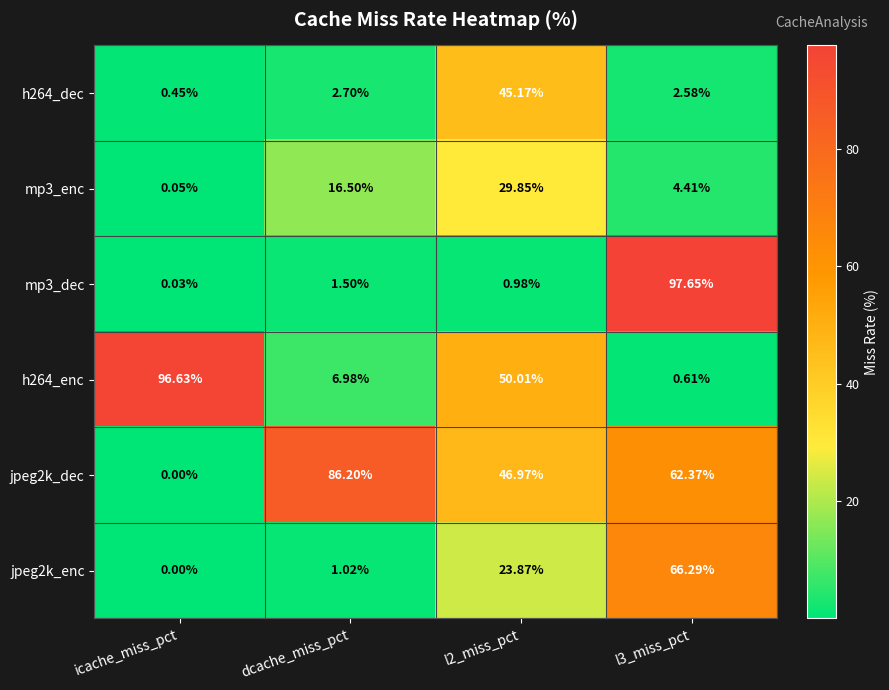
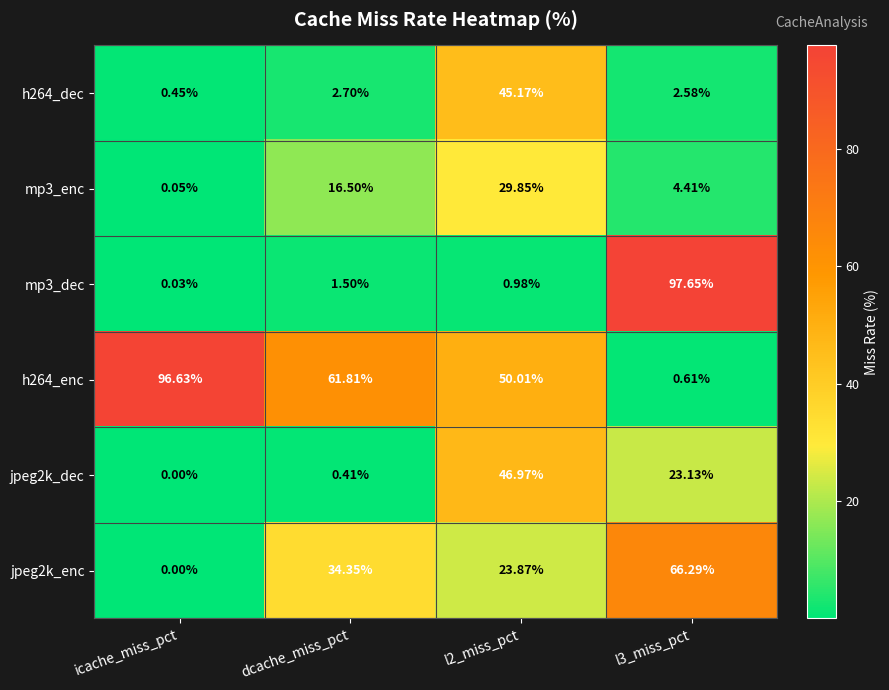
  {
    "h264_dec": {
      "icache_miss_pct": "0.45%",
      "dcache_miss_pct": "2.70%",
      "l2_miss_pct": "45.17%",
      "l3_miss_pct": "2.58%"
    },
    "mp3_enc": {
      "icache_miss_pct": "0.05%",
      "dcache_miss_pct": "16.50%",
      "l2_miss_pct": "29.85%",
      "l3_miss_pct": "4.41%"
    },
    "mp3_dec": {
      "icache_miss_pct": "0.03%",
      "dcache_miss_pct": "1.50%",
      "l2_miss_pct": "0.98%",
      "l3_miss_pct": "97.65%"
    },
    "h264_enc": {
      "icache_miss_pct": "96.63%",
-     "dcache_miss_pct": "6.98%",
+     "dcache_miss_pct": "61.81%",
      "l2_miss_pct": "50.01%",
      "l3_miss_pct": "0.61%"
    },
    "jpeg2k_dec": {
      "icache_miss_pct": "0.00%",
-     "dcache_miss_pct": "86.20%",
+     "dcache_miss_pct": "0.41%",
      "l2_miss_pct": "46.97%",
-     "l3_miss_pct": "62.37%"
+     "l3_miss_pct": "23.13%"
    },
    "jpeg2k_enc": {
      "icache_miss_pct": "0.00%",
-     "dcache_miss_pct": "1.02%",
+     "dcache_miss_pct": "34.35%",
      "l2_miss_pct": "23.87%",
      "l3_miss_pct": "66.29%"
    }
  }
